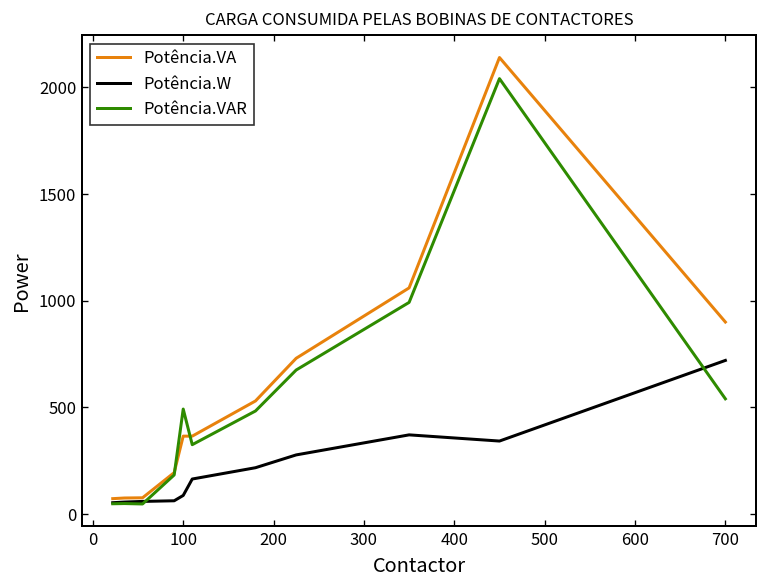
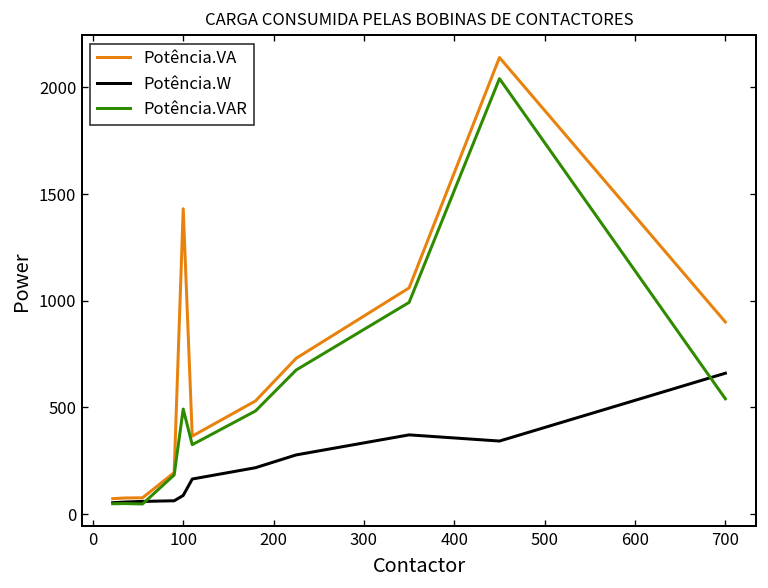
  {
    "Potência.VA": {
-     "100": 370,
+     "100": 1430,
      "700": 900
    },
    "Potência.W": {
      "100": 90,
-     "700": 720
+     "700": 660
    },
    "Potência.VAR": {
      "100": 490,
      "700": 540
    }
  }
